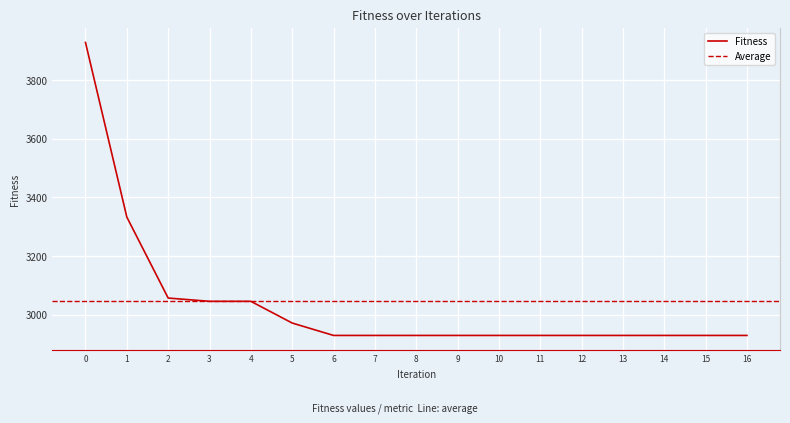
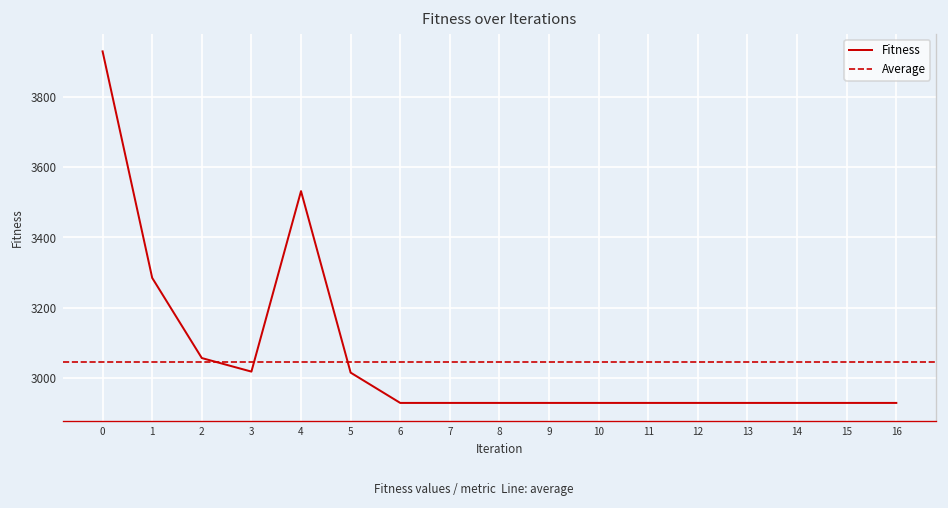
  {
    "0": 3930,
-   "1": 3330,
+   "1": 3280,
    "2": 3060,
-   "3": 3050,
-   "4": 3050,
-   "5": 2970,
+   "3": 3020,
+   "4": 3530,
+   "5": 3020,
    "6": 2930,
    "7": 2930,
    "8": 2930,
    "9": 2930,
    "10": 2930,
    "11": 2930,
    "12": 2930,
    "13": 2930,
    "14": 2930,
    "15": 2930,
    "16": 2930
  }
